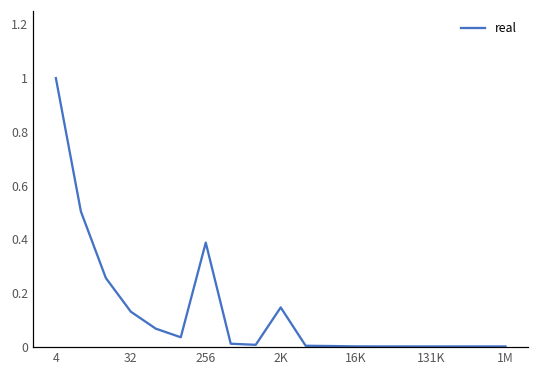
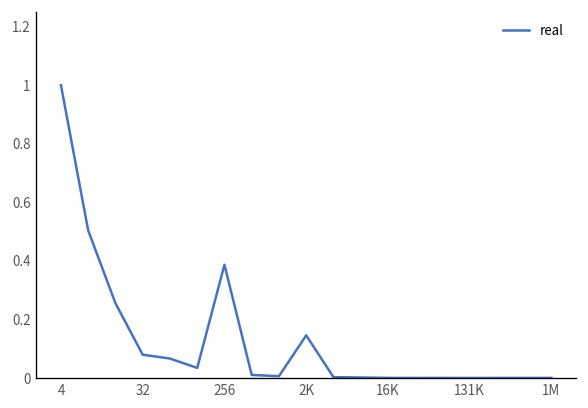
  {
-   "32": 0.13,
+   "32": 0.08,
    "256": 0.39,
    "2K": 0.15,
    "16K": 0.00,
    "131K": 0.00,
    "1M": 0.00
  }
